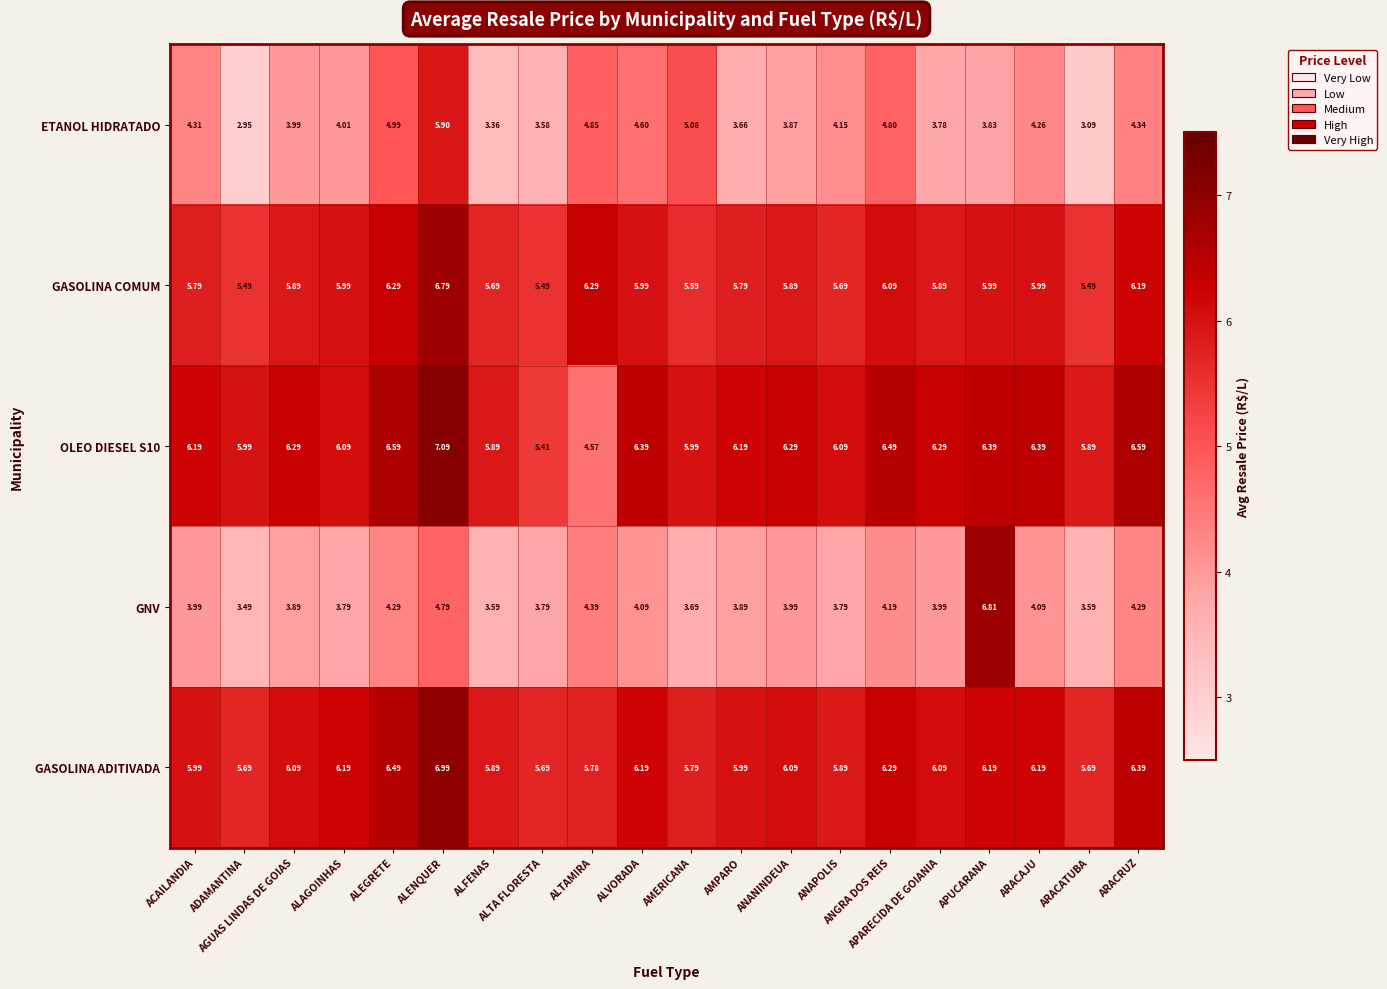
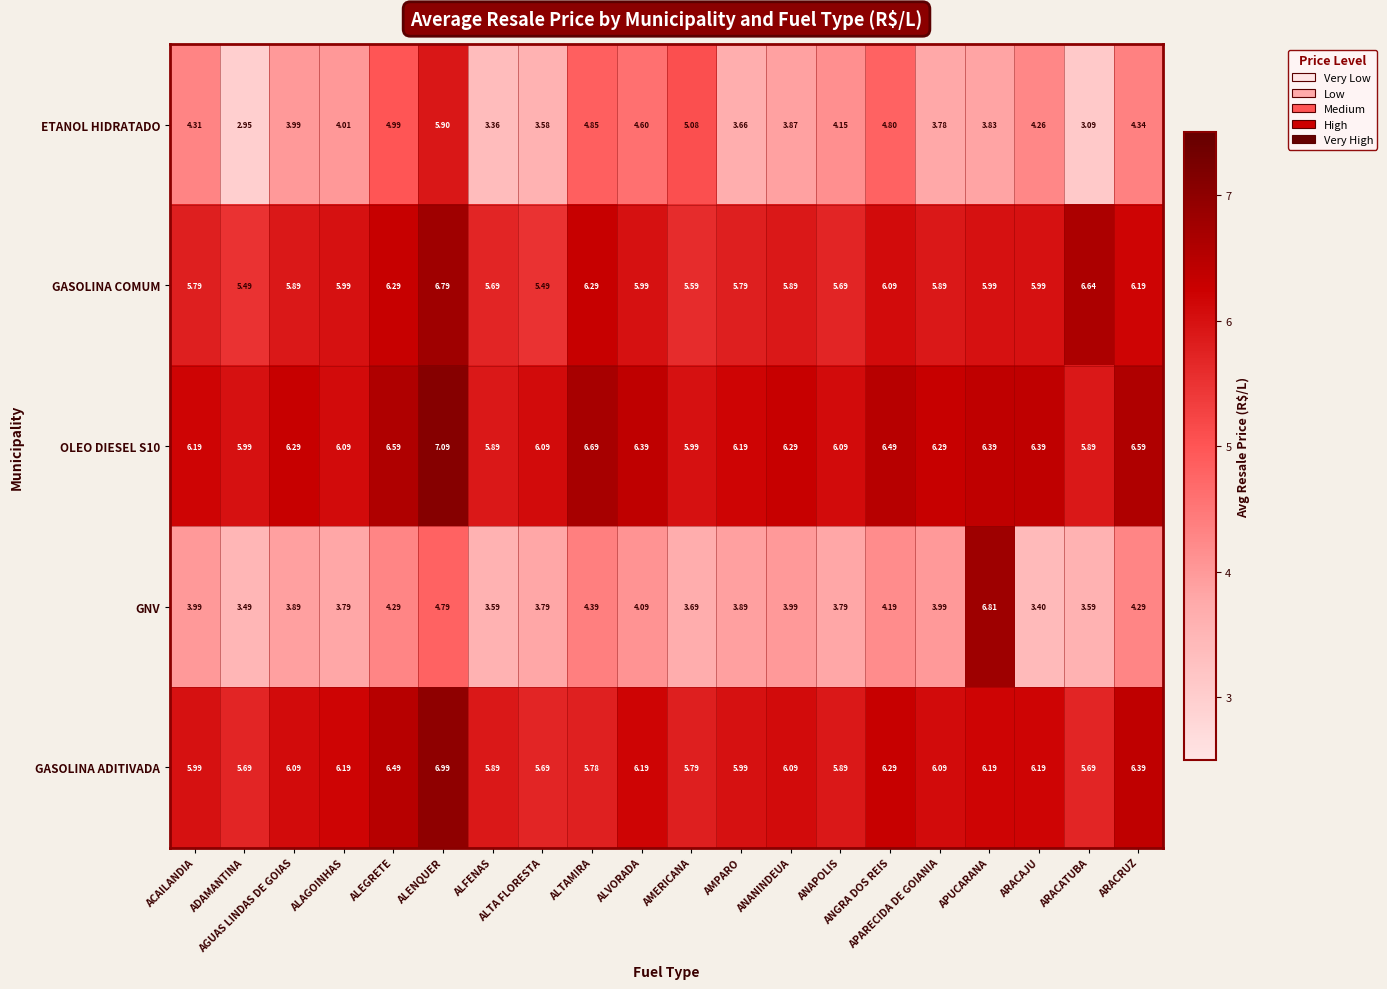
  {
    "ETANOL HIDRATADO": {
      "ACAILANDIA": 4.31,
      "ADAMANTINA": 2.95,
      "AGUAS LINDAS DE GOIAS": 3.99,
      "ALAGOINHAS": 4.01,
      "ALEGRETE": 4.99,
      "ALENQUER": 5.90,
      "ALFENAS": 3.36,
      "ALTA FLORESTA": 3.58,
      "ALTAMIRA": 4.85,
      "ALVORADA": 4.60,
      "AMERICANA": 5.08,
      "AMPARO": 3.66,
      "ANANINDEUA": 3.87,
      "ANAPOLIS": 4.15,
      "ANGRA DOS REIS": 4.80,
      "APARECIDA DE GOIANIA": 3.78,
      "APUCARANA": 3.83,
      "ARACAJU": 4.26,
      "ARACATUBA": 3.09,
      "ARACRUZ": 4.34
    },
    "GASOLINA COMUM": {
      "ACAILANDIA": 5.79,
      "ADAMANTINA": 5.49,
      "AGUAS LINDAS DE GOIAS": 5.89,
      "ALAGOINHAS": 5.99,
      "ALEGRETE": 6.29,
      "ALENQUER": 6.79,
      "ALFENAS": 5.69,
      "ALTA FLORESTA": 5.49,
      "ALTAMIRA": 6.29,
      "ALVORADA": 5.99,
      "AMERICANA": 5.59,
      "AMPARO": 5.79,
      "ANANINDEUA": 5.89,
      "ANAPOLIS": 5.69,
      "ANGRA DOS REIS": 6.09,
      "APARECIDA DE GOIANIA": 5.89,
      "APUCARANA": 5.99,
      "ARACAJU": 5.99,
-     "ARACATUBA": 5.49,
+     "ARACATUBA": 6.64,
      "ARACRUZ": 6.19
    },
    "OLEO DIESEL S10": {
      "ACAILANDIA": 6.19,
      "ADAMANTINA": 5.99,
      "AGUAS LINDAS DE GOIAS": 6.29,
      "ALAGOINHAS": 6.09,
      "ALEGRETE": 6.59,
      "ALENQUER": 7.09,
      "ALFENAS": 5.89,
-     "ALTA FLORESTA": 5.41,
-     "ALTAMIRA": 4.57,
+     "ALTA FLORESTA": 6.09,
+     "ALTAMIRA": 6.69,
      "ALVORADA": 6.39,
      "AMERICANA": 5.99,
      "AMPARO": 6.19,
      "ANANINDEUA": 6.29,
      "ANAPOLIS": 6.09,
      "ANGRA DOS REIS": 6.49,
      "APARECIDA DE GOIANIA": 6.29,
      "APUCARANA": 6.39,
      "ARACAJU": 6.39,
      "ARACATUBA": 5.89,
      "ARACRUZ": 6.59
    },
    "GNV": {
      "ACAILANDIA": 3.99,
      "ADAMANTINA": 3.49,
      "AGUAS LINDAS DE GOIAS": 3.89,
      "ALAGOINHAS": 3.79,
      "ALEGRETE": 4.29,
      "ALENQUER": 4.79,
      "ALFENAS": 3.59,
      "ALTA FLORESTA": 3.79,
      "ALTAMIRA": 4.39,
      "ALVORADA": 4.09,
      "AMERICANA": 3.69,
      "AMPARO": 3.89,
      "ANANINDEUA": 3.99,
      "ANAPOLIS": 3.79,
      "ANGRA DOS REIS": 4.19,
      "APARECIDA DE GOIANIA": 3.99,
      "APUCARANA": 6.81,
-     "ARACAJU": 4.09,
+     "ARACAJU": 3.40,
      "ARACATUBA": 3.59,
      "ARACRUZ": 4.29
    },
    "GASOLINA ADITIVADA": {
      "ACAILANDIA": 5.99,
      "ADAMANTINA": 5.69,
      "AGUAS LINDAS DE GOIAS": 6.09,
      "ALAGOINHAS": 6.19,
      "ALEGRETE": 6.49,
      "ALENQUER": 6.99,
      "ALFENAS": 5.89,
      "ALTA FLORESTA": 5.69,
      "ALTAMIRA": 5.78,
      "ALVORADA": 6.19,
      "AMERICANA": 5.79,
      "AMPARO": 5.99,
      "ANANINDEUA": 6.09,
      "ANAPOLIS": 5.89,
      "ANGRA DOS REIS": 6.29,
      "APARECIDA DE GOIANIA": 6.09,
      "APUCARANA": 6.19,
      "ARACAJU": 6.19,
      "ARACATUBA": 5.69,
      "ARACRUZ": 6.39
    }
  }
